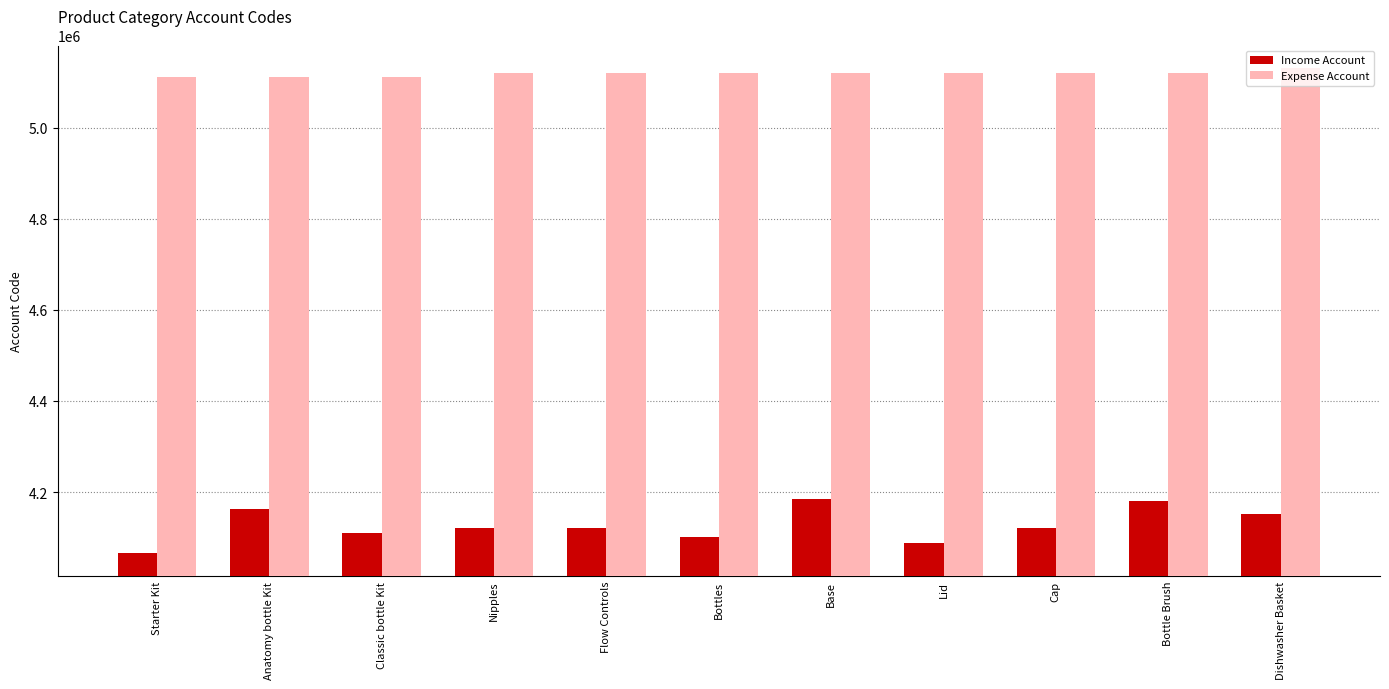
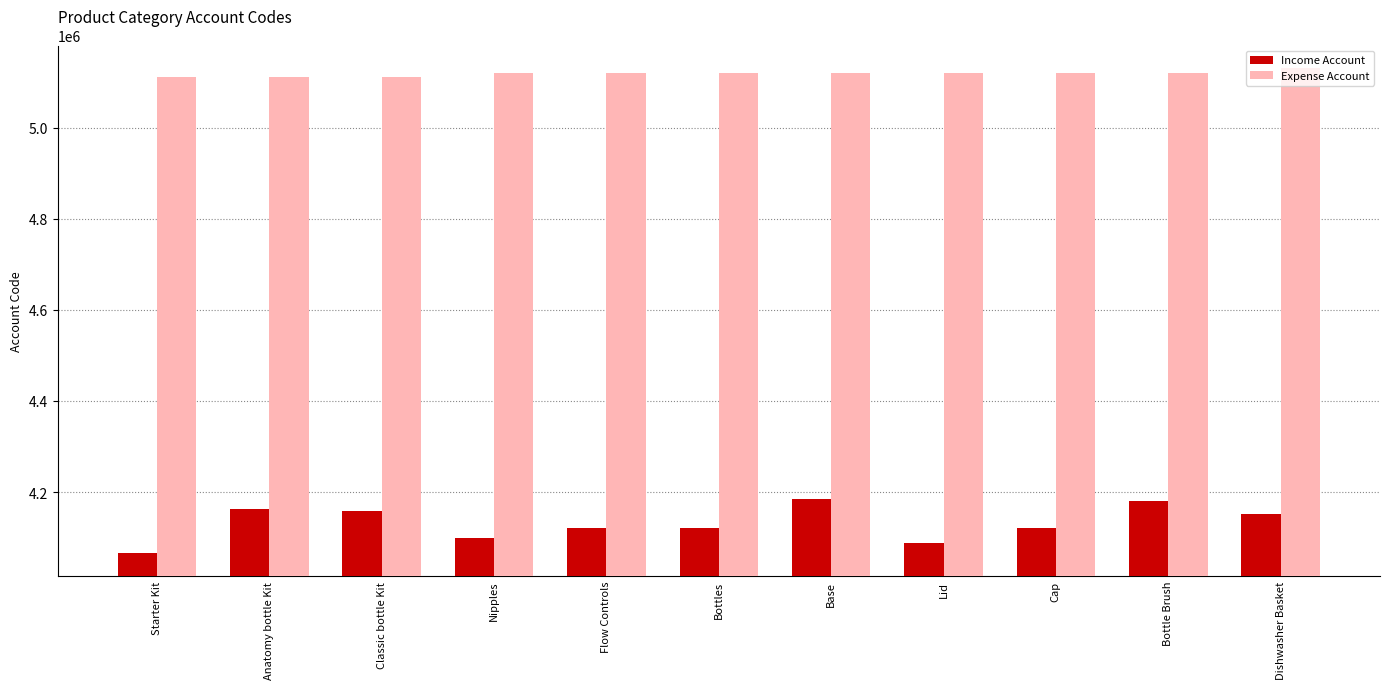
  {
    "Income Account": {
      "Starter Kit": 4070000,
      "Anatomy bottle Kit": 4160000,
-     "Classic bottle Kit": 4110000,
-     "Nipples": 4120000,
+     "Classic bottle Kit": 4160000,
+     "Nipples": 4100000,
      "Flow Controls": 4120000,
-     "Bottles": 4100000,
+     "Bottles": 4120000,
      "Base": 4180000,
      "Lid": 4090000,
      "Cap": 4120000,
      "Bottle Brush": 4180000,
      "Dishwasher Basket": 4150000
    },
    "Expense Account": {
      "Starter Kit": 5110000,
      "Anatomy bottle Kit": 5110000,
      "Classic bottle Kit": 5110000,
      "Nipples": 5120000,
      "Flow Controls": 5120000,
      "Bottles": 5120000,
      "Base": 5120000,
      "Lid": 5120000,
      "Cap": 5120000,
      "Bottle Brush": 5120000
    }
  }
